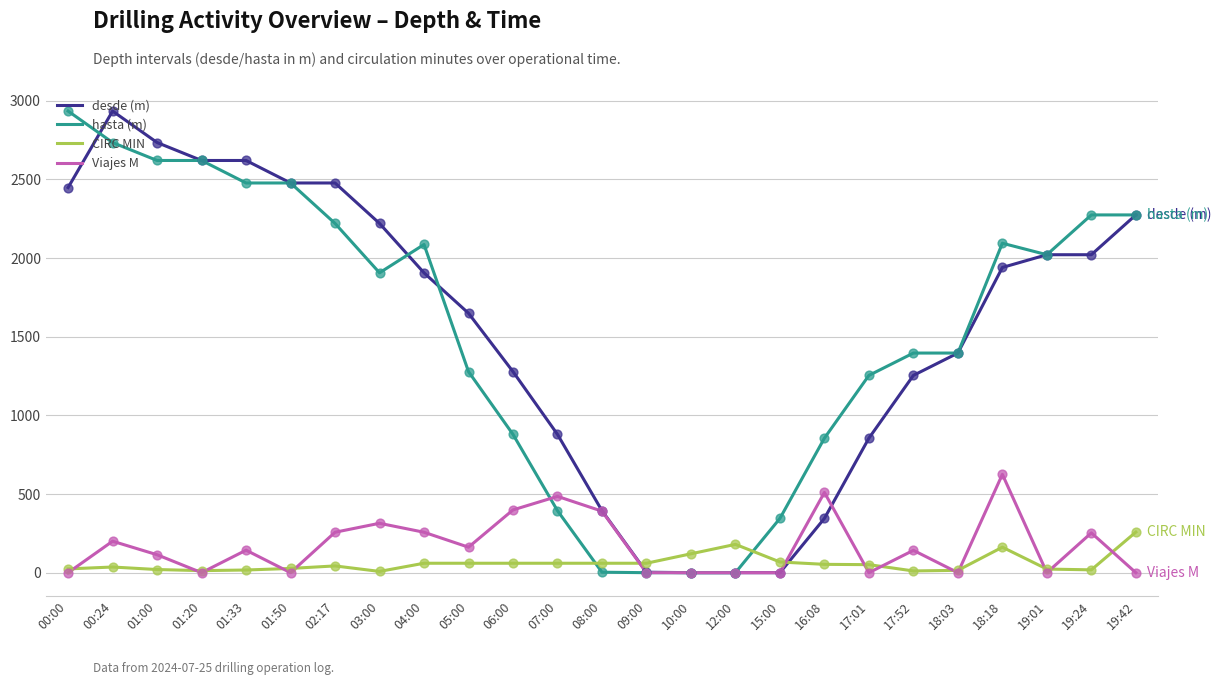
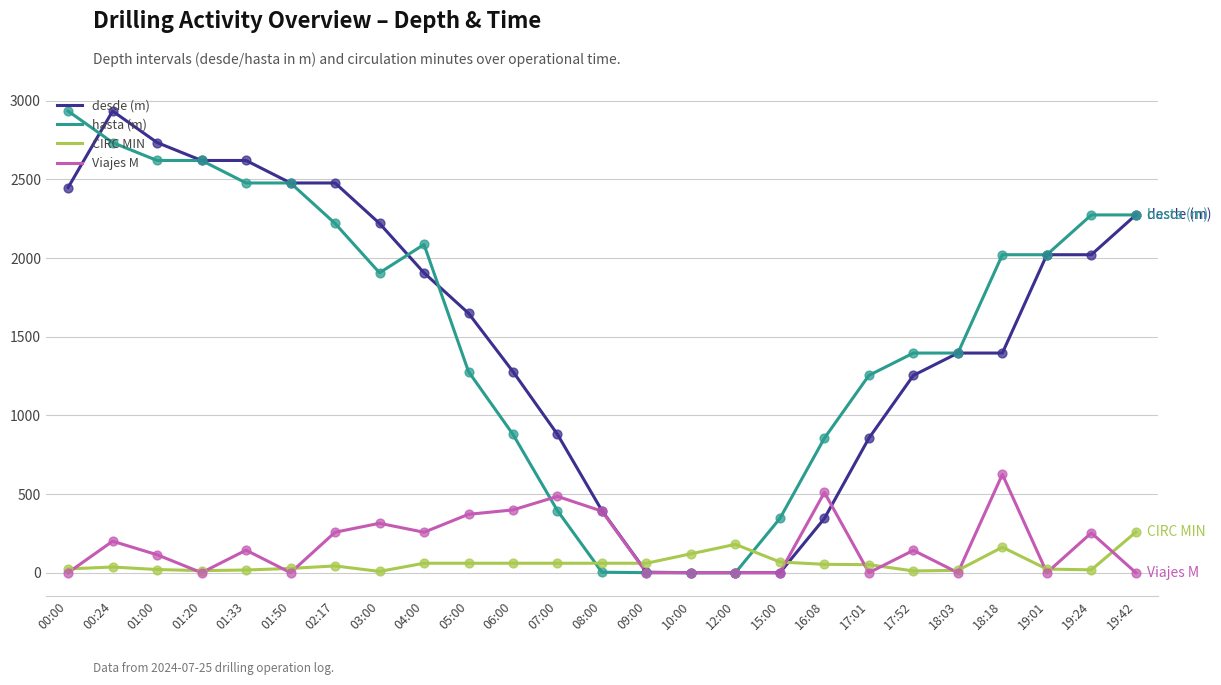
  {
    "desde (m)": {
      "00:00": 2450,
      "00:24": 2930,
      "01:00": 2730,
      "01:33": 2620,
      "02:17": 2480,
      "03:00": 2220,
      "04:00": 1910,
      "05:00": 1650,
      "06:00": 1280,
      "07:00": 880,
      "16:08": 350,
      "17:01": 860,
      "17:52": 1250,
-     "18:18": 1940,
+     "18:18": 1400,
      "19:24": 2020
    },
    "hasta (m)": {
      "00:00": 2930,
      "00:24": 2730,
      "01:00": 2620,
      "01:33": 2480,
      "02:17": 2220,
      "03:00": 1910,
      "04:00": 2090,
      "05:00": 1280,
      "06:00": 880,
      "07:00": 390,
      "08:00": 0,
      "15:00": 350,
      "16:08": 860,
      "17:01": 1250,
      "17:52": 1400,
-     "18:18": 2090,
+     "18:18": 2020,
      "19:24": 2270
    },
    "CIRC MIN": {
      "00:00": 20,
      "00:24": 40,
      "01:00": 20,
      "01:33": 20,
      "01:50": 30,
      "02:17": 40,
      "03:00": 10,
      "04:00": 60,
      "05:00": 60,
      "06:00": 60,
      "07:00": 60,
      "08:00": 60,
      "09:00": 60,
      "10:00": 120,
      "12:00": 180,
      "15:00": 70,
      "16:08": 50,
      "17:01": 50,
      "17:52": 10,
      "18:18": 160,
      "19:01": 20,
      "19:24": 20,
      "19:42": 260
    },
    "Viajes M": {
      "00:00": 0,
      "00:24": 200,
      "01:00": 110,
      "01:33": 140,
      "01:50": 0,
      "02:17": 260,
      "03:00": 310,
      "04:00": 260,
-     "05:00": 160,
+     "05:00": 370,
      "06:00": 400,
      "07:00": 490,
      "16:08": 510,
      "17:01": 0,
      "17:52": 140,
      "18:18": 630,
      "19:01": 0,
      "19:24": 250,
      "19:42": 0
    }
  }
